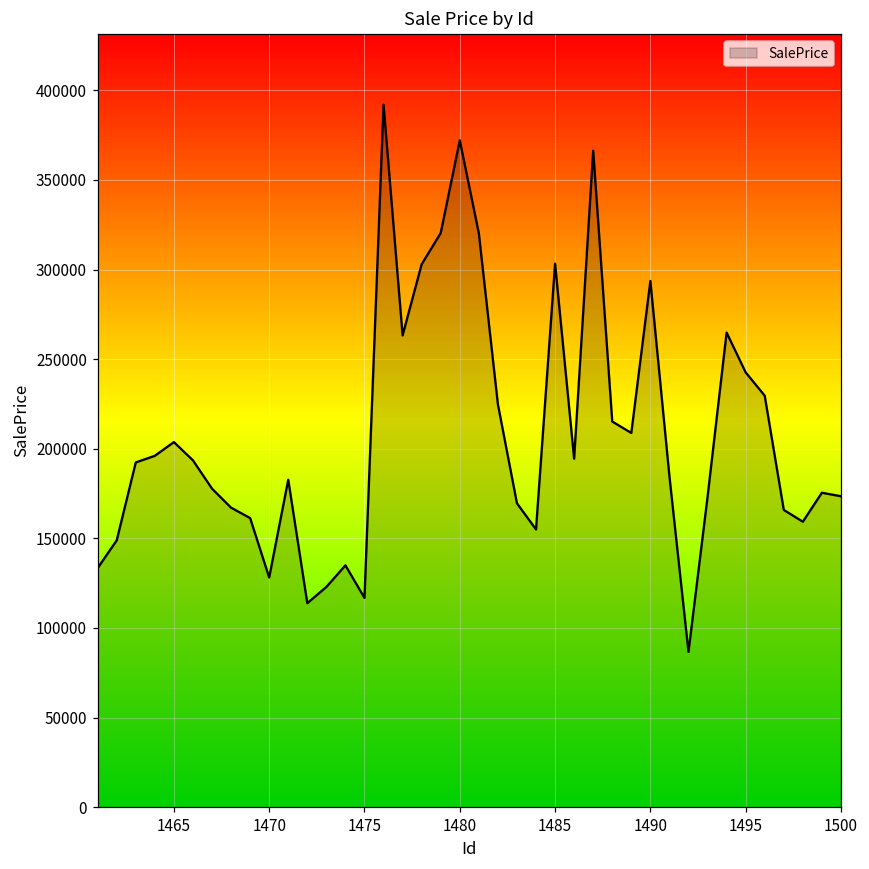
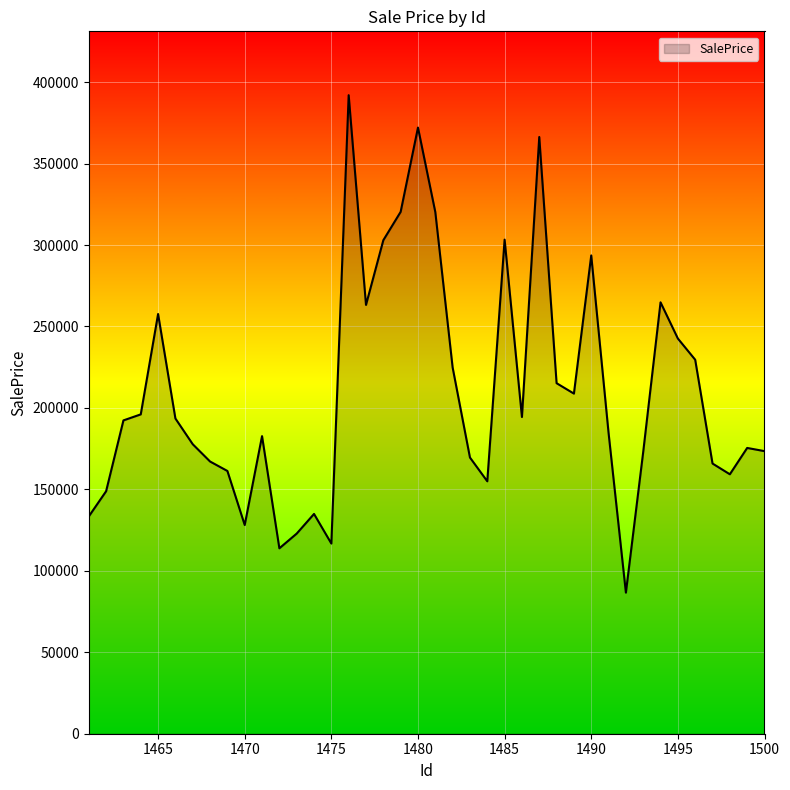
  {
-   "1465": 204000,
+   "1465": 258000,
    "1470": 128000,
    "1475": 117000,
    "1480": 372000,
    "1485": 303000,
    "1490": 294000,
    "1495": 243000,
    "1500": 173000
  }
